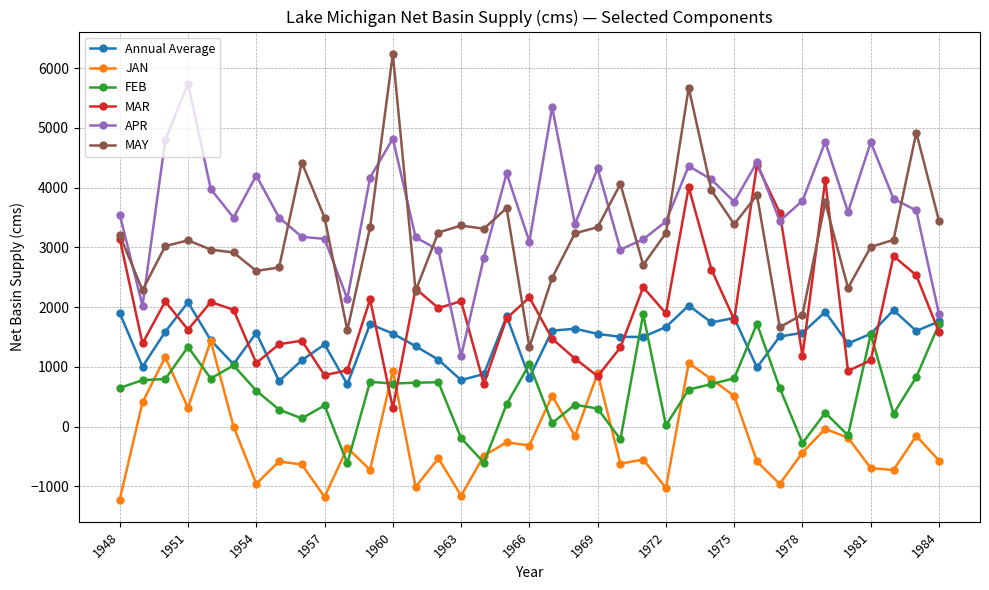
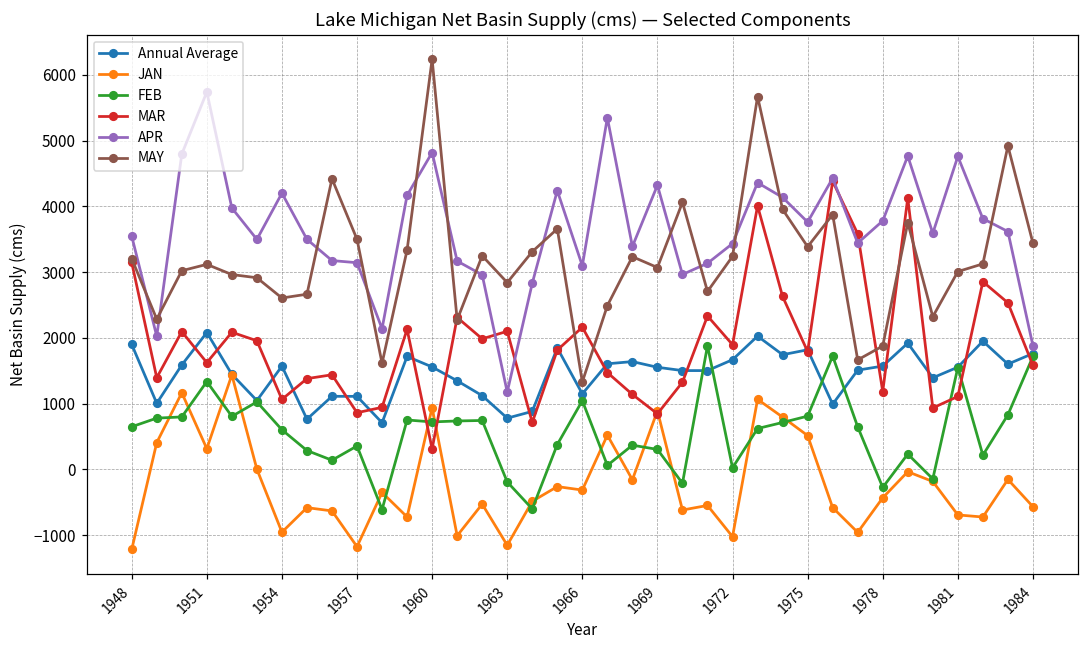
  {
    "Annual Average": {
      "1948": 1900,
      "1951": 2100,
      "1954": 1600,
-     "1957": 1400,
+     "1957": 1100,
      "1960": 1600,
      "1963": 800,
-     "1966": 800,
+     "1966": 1100,
      "1969": 1600,
      "1972": 1700,
      "1978": 1600,
      "1984": 1800
    },
    "JAN": {
      "1948": -1200,
      "1951": 300,
      "1954": -1000,
      "1957": -1200,
      "1960": 900,
      "1963": -1200,
      "1966": -300,
      "1969": 900,
      "1972": -1000,
      "1975": 500,
      "1978": -400,
      "1981": -700,
      "1984": -600
    },
    "FEB": {
      "1948": 600,
      "1951": 1300,
      "1954": 600,
      "1957": 400,
      "1960": 700,
      "1963": -200,
      "1966": 1000,
      "1969": 300,
      "1972": 0,
      "1975": 800,
      "1978": -300,
      "1984": 1700
    },
    "MAR": {
      "1948": 3100,
      "1951": 1600,
      "1954": 1100,
      "1957": 900,
      "1960": 300,
      "1963": 2100,
      "1966": 2200,
      "1969": 800,
      "1972": 1900,
      "1978": 1200,
      "1981": 1100,
      "1984": 1600
    },
    "APR": {
      "1948": 3500,
      "1954": 4200,
      "1957": 3100,
      "1960": 4800,
      "1963": 1200,
      "1966": 3100,
      "1969": 4300,
      "1972": 3400,
      "1975": 3800,
      "1978": 3800,
      "1981": 4800,
      "1984": 1900
    },
    "MAY": {
      "1948": 3200,
      "1951": 3100,
      "1954": 2600,
      "1957": 3500,
      "1960": 6200,
-     "1963": 3400,
+     "1963": 2800,
      "1966": 1300,
-     "1969": 3300,
+     "1969": 3100,
      "1972": 3200,
      "1975": 3400,
      "1978": 1900,
      "1981": 3000,
      "1984": 3400
    }
  }
